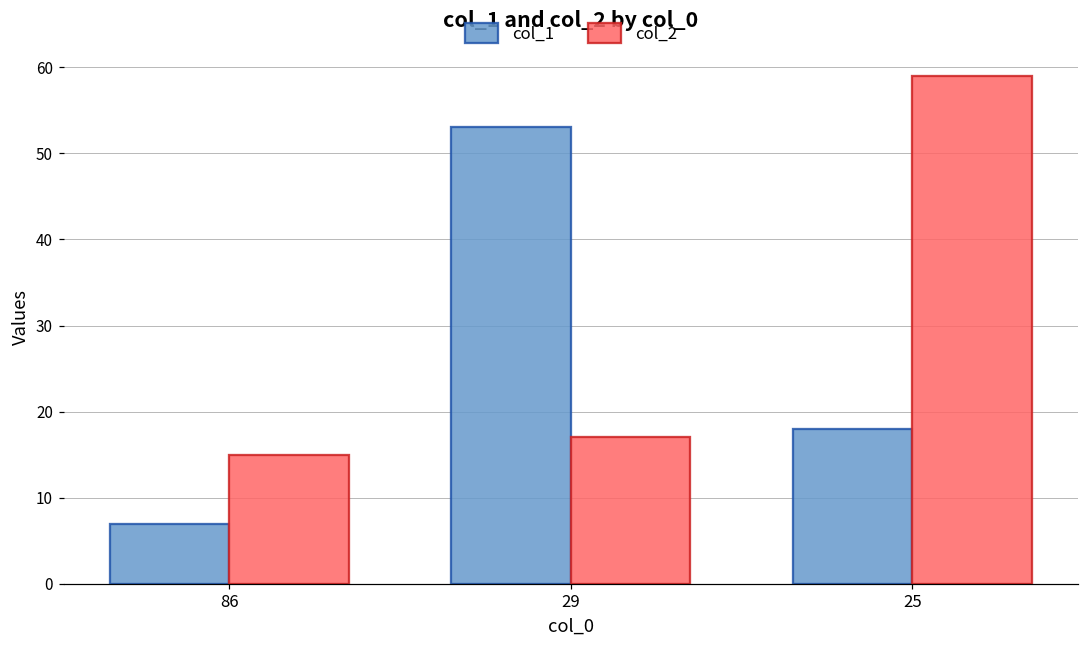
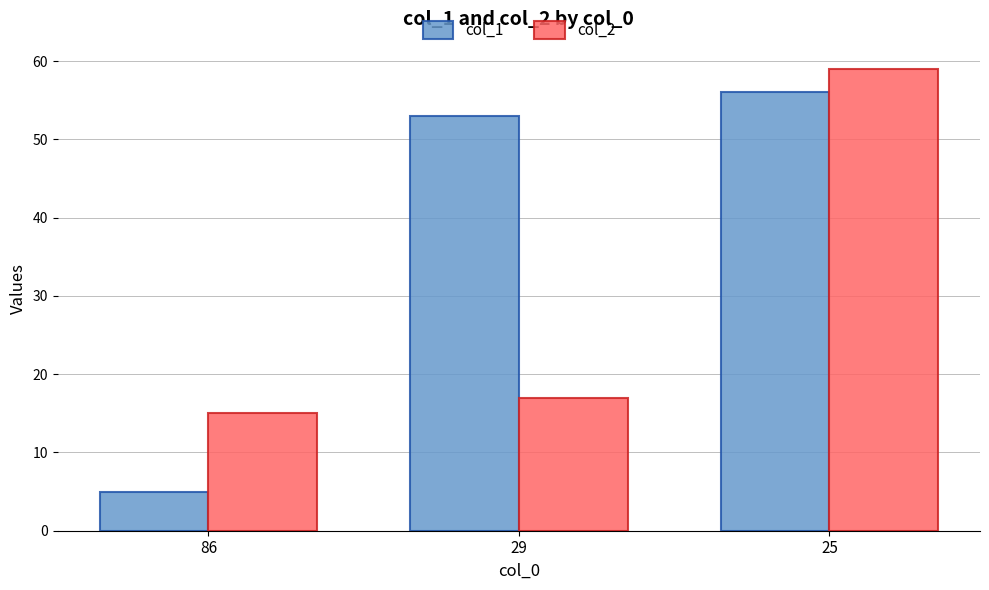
  {
    "col_1": {
-     "86": 7,
+     "86": 5,
      "29": 53,
-     "25": 18
+     "25": 56
    },
    "col_2": {
      "86": 15,
      "29": 17,
      "25": 59
    }
  }
